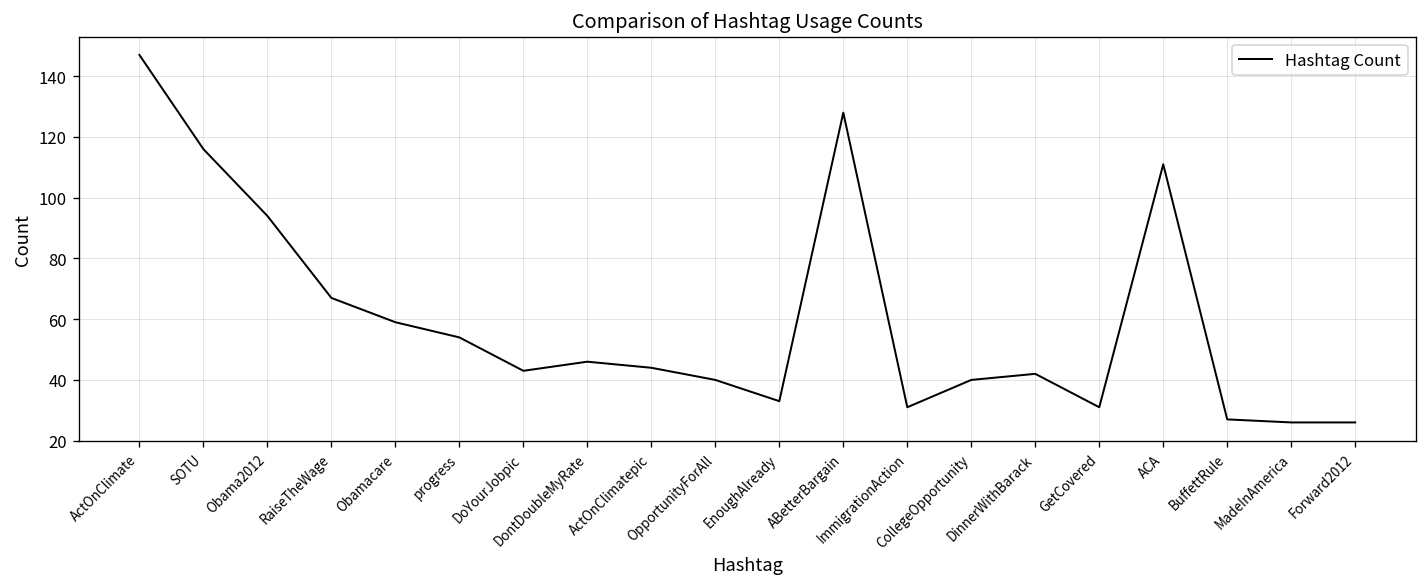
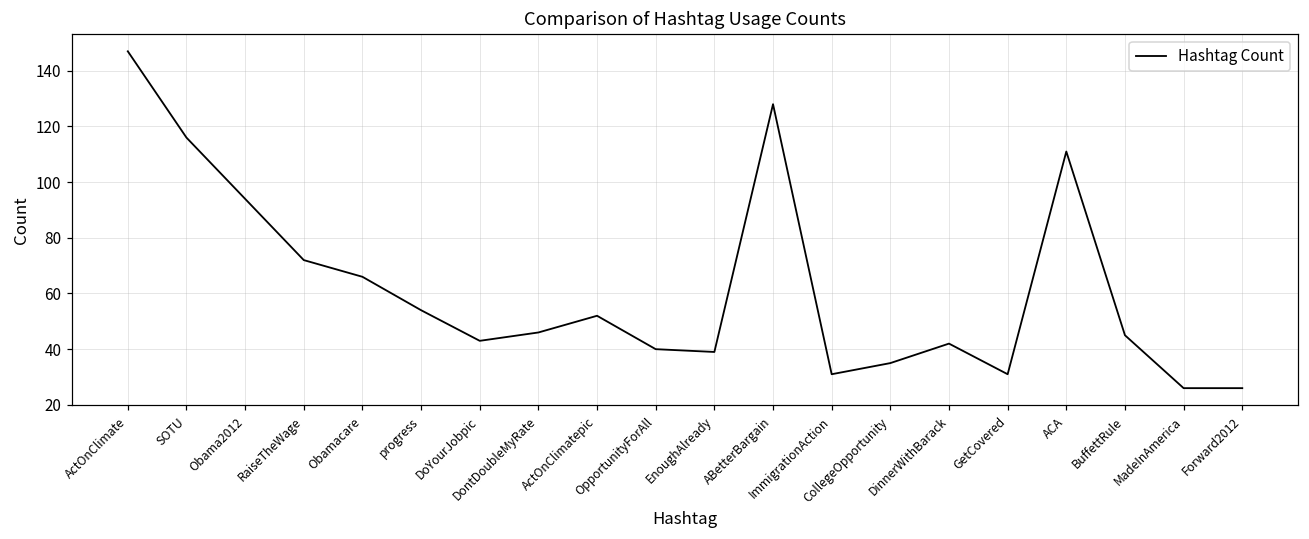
  {
    "ActOnClimate": 147,
    "SOTU": 116,
    "Obama2012": 94,
-   "RaiseTheWage": 67,
-   "Obamacare": 59,
+   "RaiseTheWage": 72,
+   "Obamacare": 66,
    "progress": 54,
    "DoYourJobpic": 43,
    "DontDoubleMyRate": 46,
-   "ActOnClimatepic": 44,
+   "ActOnClimatepic": 52,
    "OpportunityForAll": 40,
-   "EnoughAlready": 33,
+   "EnoughAlready": 39,
    "ABetterBargain": 128,
    "ImmigrationAction": 31,
-   "CollegeOpportunity": 40,
+   "CollegeOpportunity": 35,
    "DinnerWithBarack": 42,
    "GetCovered": 31,
    "ACA": 111,
-   "BuffettRule": 27,
+   "BuffettRule": 45,
    "MadeInAmerica": 26,
    "Forward2012": 26
  }
